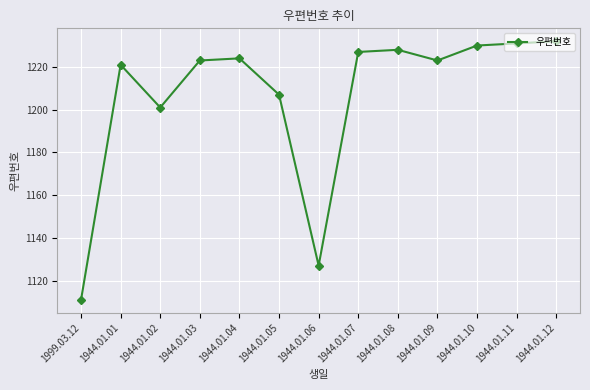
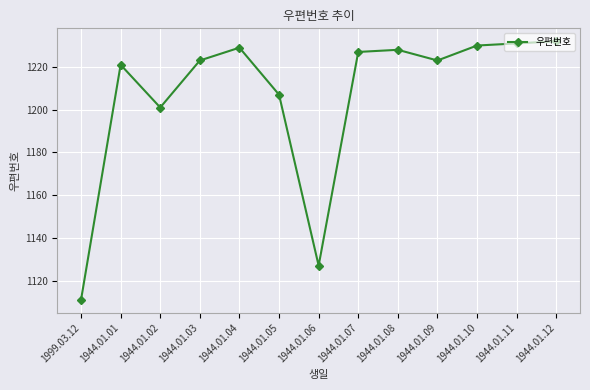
  {
    "1999.03.12": 1111,
    "1944.01.01": 1221,
    "1944.01.02": 1201,
    "1944.01.03": 1223,
-   "1944.01.04": 1224,
+   "1944.01.04": 1229,
    "1944.01.05": 1207,
    "1944.01.06": 1127,
    "1944.01.07": 1227,
    "1944.01.08": 1228,
    "1944.01.09": 1223,
    "1944.01.10": 1230
  }
